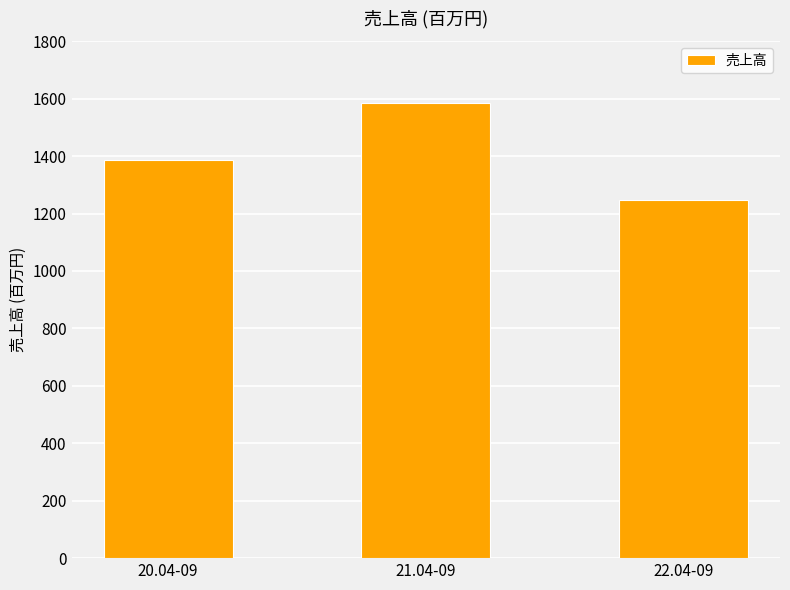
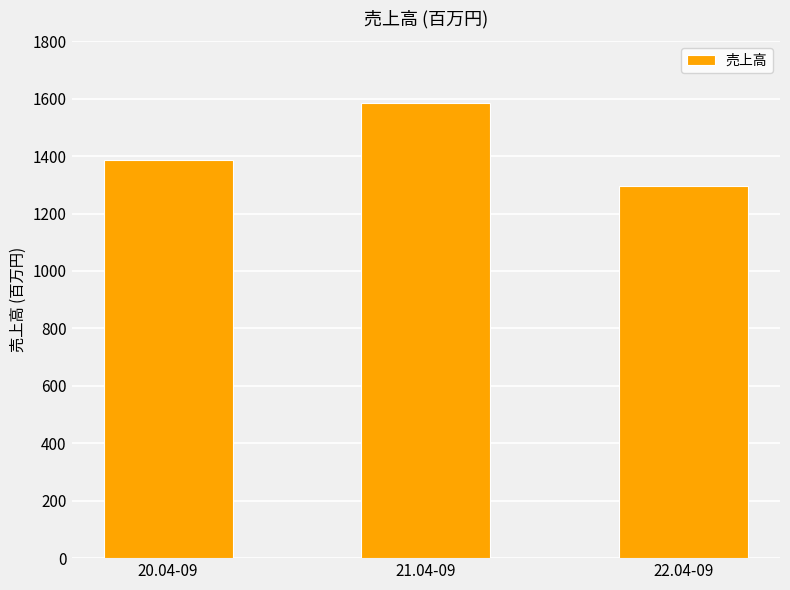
  {
    "20.04-09": 1390,
    "21.04-09": 1580,
-   "22.04-09": 1250
+   "22.04-09": 1300
  }
